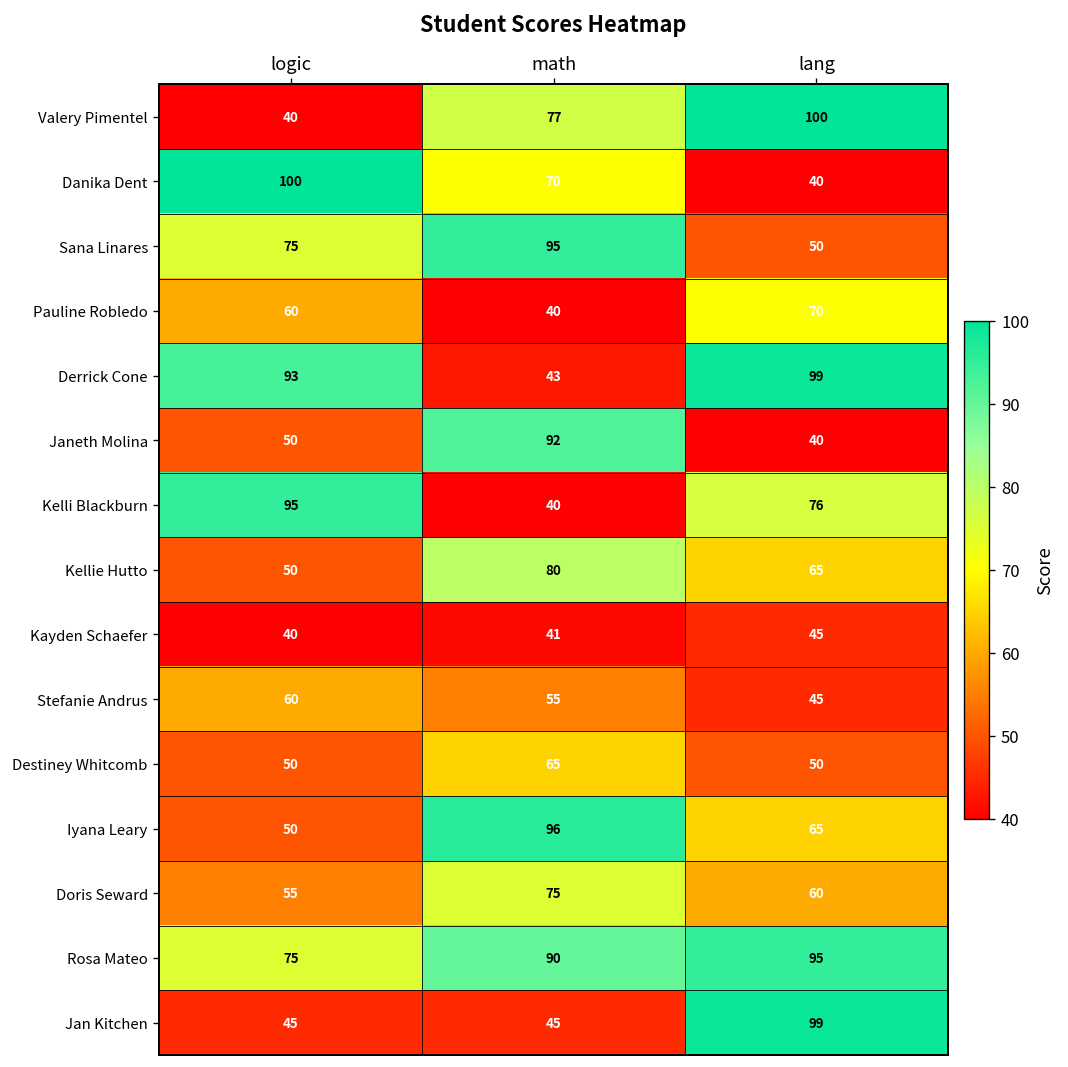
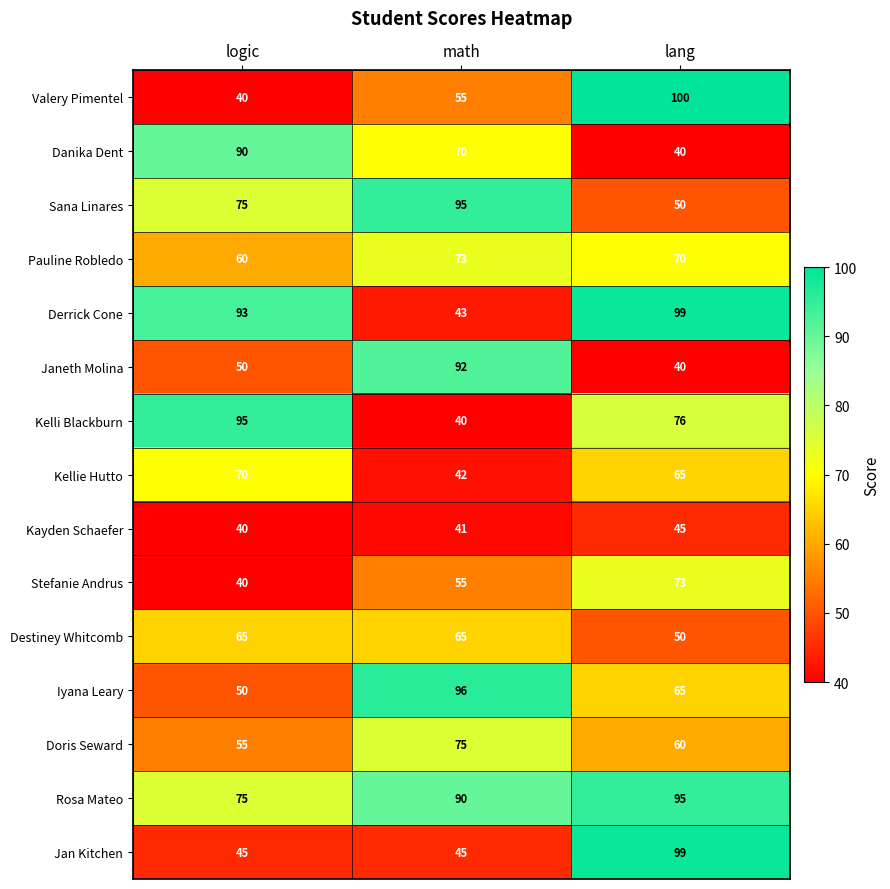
  {
    "Valery Pimentel": {
      "logic": 40,
-     "math": 77,
+     "math": 55,
      "lang": 100
    },
    "Danika Dent": {
-     "logic": 100,
+     "logic": 90,
      "math": 70,
      "lang": 40
    },
    "Sana Linares": {
      "logic": 75,
      "math": 95,
      "lang": 50
    },
    "Pauline Robledo": {
      "logic": 60,
-     "math": 40,
+     "math": 73,
      "lang": 70
    },
    "Derrick Cone": {
      "logic": 93,
      "math": 43,
      "lang": 99
    },
    "Janeth Molina": {
      "logic": 50,
      "math": 92,
      "lang": 40
    },
    "Kelli Blackburn": {
      "logic": 95,
      "math": 40,
      "lang": 76
    },
    "Kellie Hutto": {
-     "logic": 50,
-     "math": 80,
+     "logic": 70,
+     "math": 42,
      "lang": 65
    },
    "Kayden Schaefer": {
      "logic": 40,
      "math": 41,
      "lang": 45
    },
    "Stefanie Andrus": {
-     "logic": 60,
+     "logic": 40,
      "math": 55,
-     "lang": 45
+     "lang": 73
    },
    "Destiney Whitcomb": {
-     "logic": 50,
+     "logic": 65,
      "math": 65,
      "lang": 50
    },
    "Iyana Leary": {
      "logic": 50,
      "math": 96,
      "lang": 65
    },
    "Doris Seward": {
      "logic": 55,
      "math": 75,
      "lang": 60
    },
    "Rosa Mateo": {
      "logic": 75,
      "math": 90,
      "lang": 95
    },
    "Jan Kitchen": {
      "logic": 45,
      "math": 45,
      "lang": 99
    }
  }
